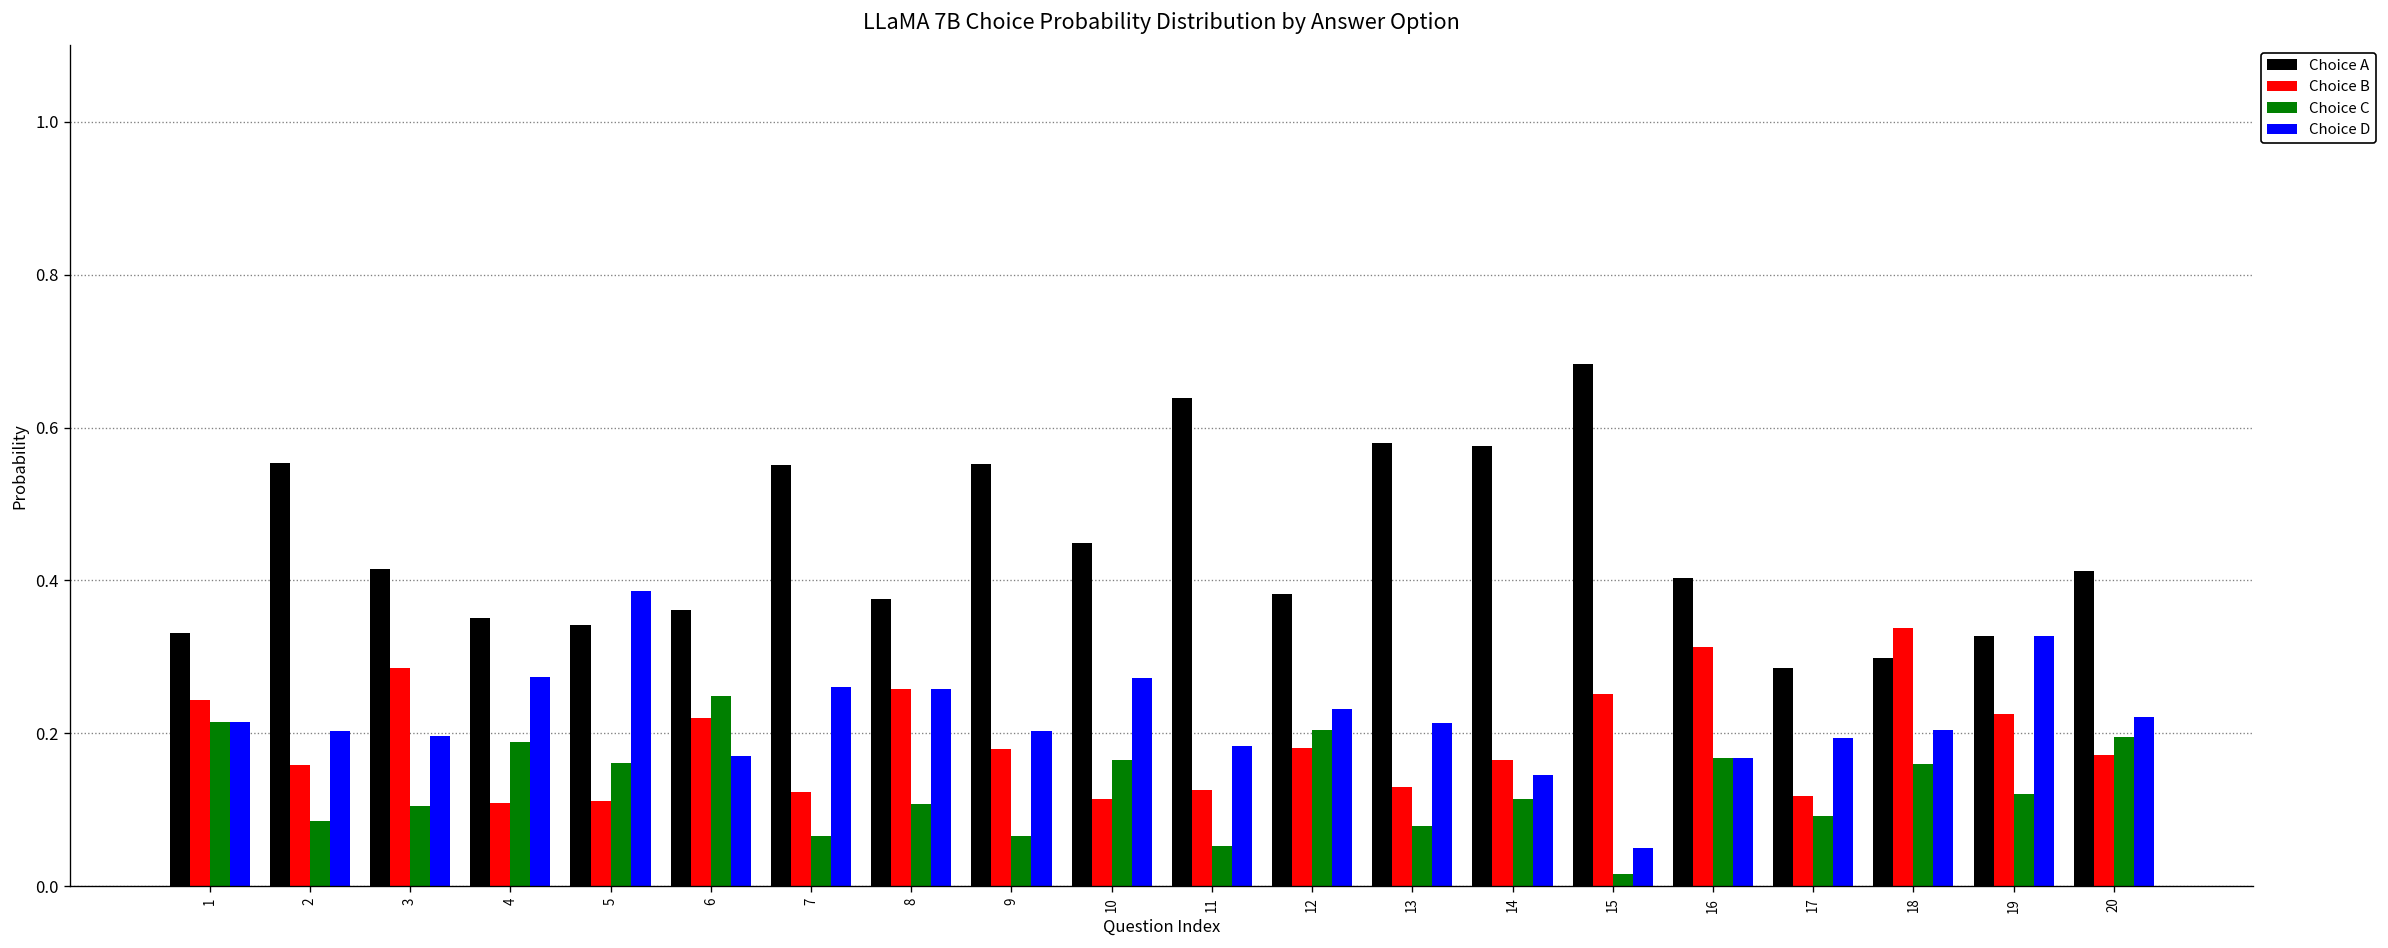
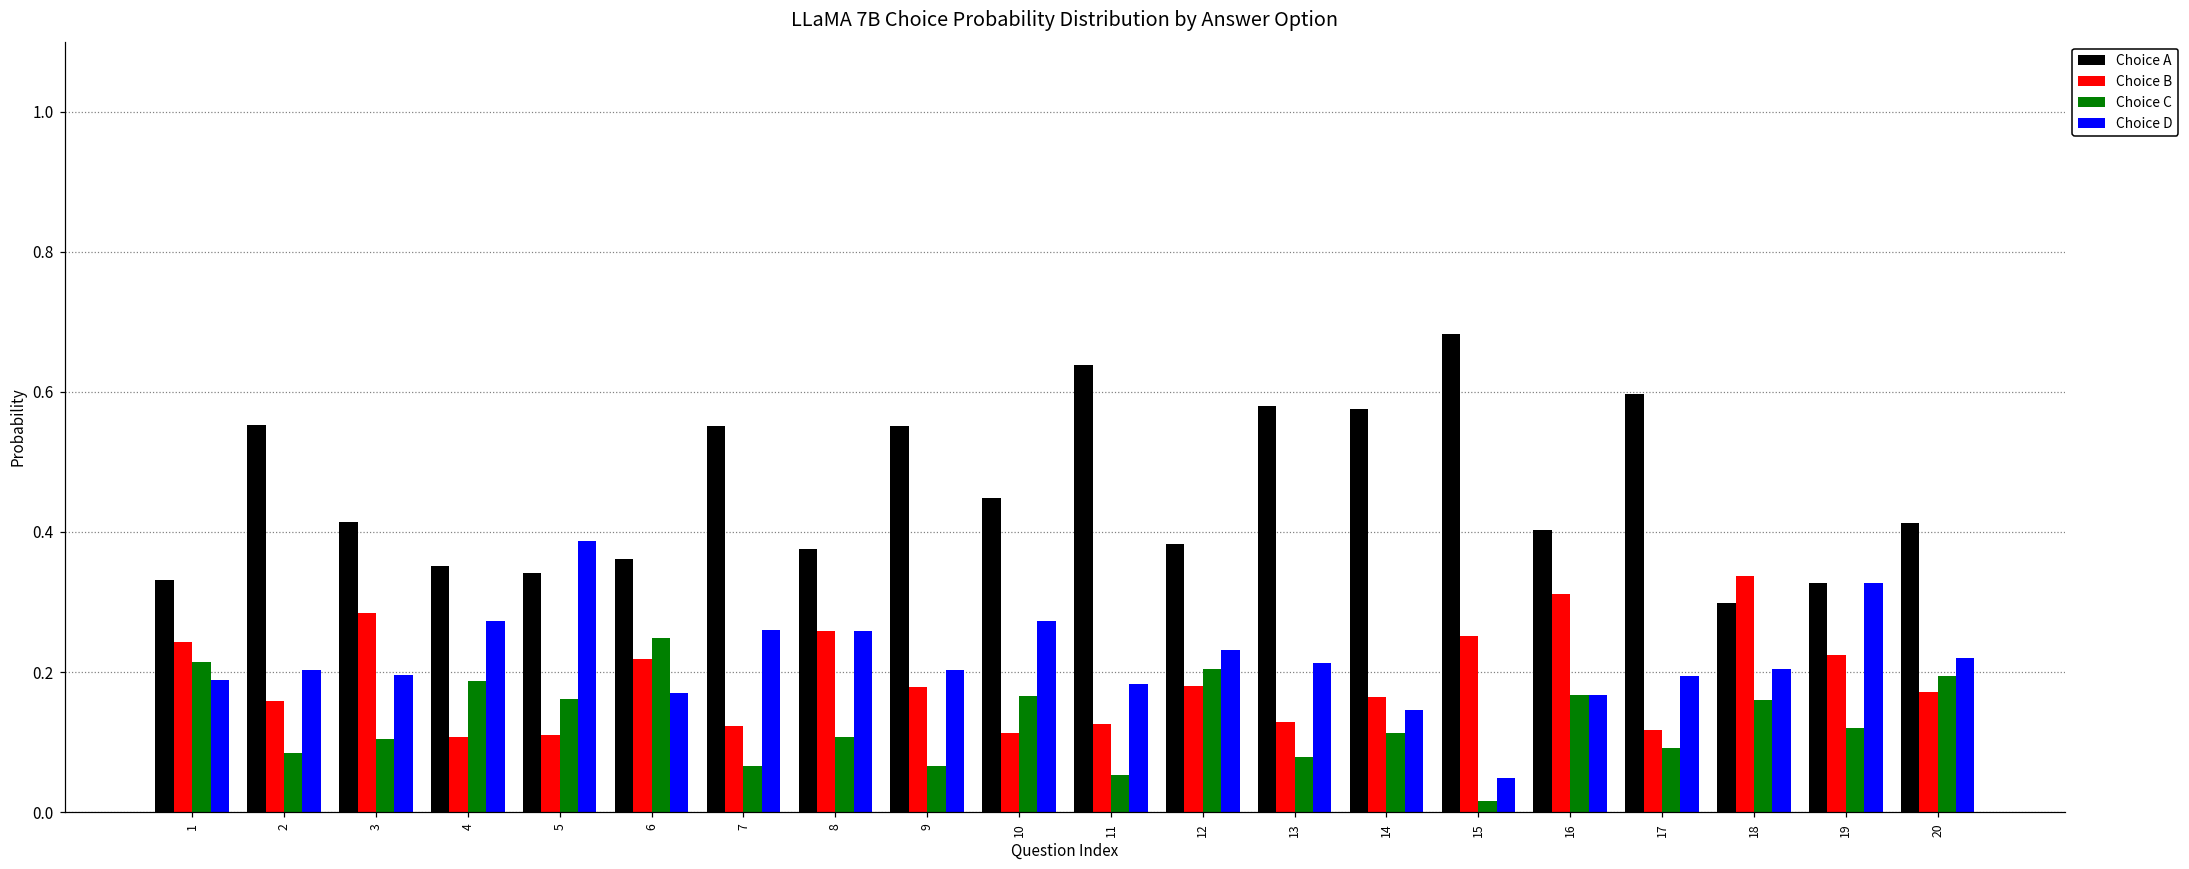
  {
    "Choice A": {
      "1": 0.33,
      "2": 0.55,
      "3": 0.41,
      "4": 0.35,
      "5": 0.34,
      "6": 0.36,
      "7": 0.55,
      "8": 0.38,
      "9": 0.55,
      "10": 0.45,
      "11": 0.64,
      "12": 0.38,
      "13": 0.58,
      "14": 0.58,
      "15": 0.68,
      "16": 0.40,
-     "17": 0.29,
+     "17": 0.60,
      "18": 0.30,
      "19": 0.33,
      "20": 0.41
    },
    "Choice B": {
      "1": 0.24,
      "2": 0.16,
      "3": 0.28,
      "4": 0.11,
      "5": 0.11,
      "6": 0.22,
      "7": 0.12,
      "8": 0.26,
      "9": 0.18,
      "10": 0.11,
      "11": 0.13,
      "12": 0.18,
      "13": 0.13,
      "14": 0.17,
      "15": 0.25,
      "16": 0.31,
      "17": 0.12,
      "18": 0.34,
      "19": 0.22,
      "20": 0.17
    },
    "Choice C": {
      "1": 0.21,
      "2": 0.08,
      "3": 0.10,
      "4": 0.19,
      "5": 0.16,
      "6": 0.25,
      "7": 0.07,
      "8": 0.11,
      "9": 0.07,
      "10": 0.17,
      "11": 0.05,
      "12": 0.20,
      "13": 0.08,
      "14": 0.11,
      "15": 0.02,
      "16": 0.17,
      "17": 0.09,
      "18": 0.16,
      "19": 0.12,
      "20": 0.19
    },
    "Choice D": {
-     "1": 0.21,
+     "1": 0.19,
      "2": 0.20,
      "3": 0.20,
      "4": 0.27,
      "5": 0.39,
      "6": 0.17,
      "7": 0.26,
      "8": 0.26,
      "9": 0.20,
      "10": 0.27,
      "11": 0.18,
      "12": 0.23,
      "13": 0.21,
      "14": 0.15,
      "15": 0.05,
      "16": 0.17,
      "17": 0.19,
      "18": 0.20,
      "19": 0.33,
      "20": 0.22
    }
  }
